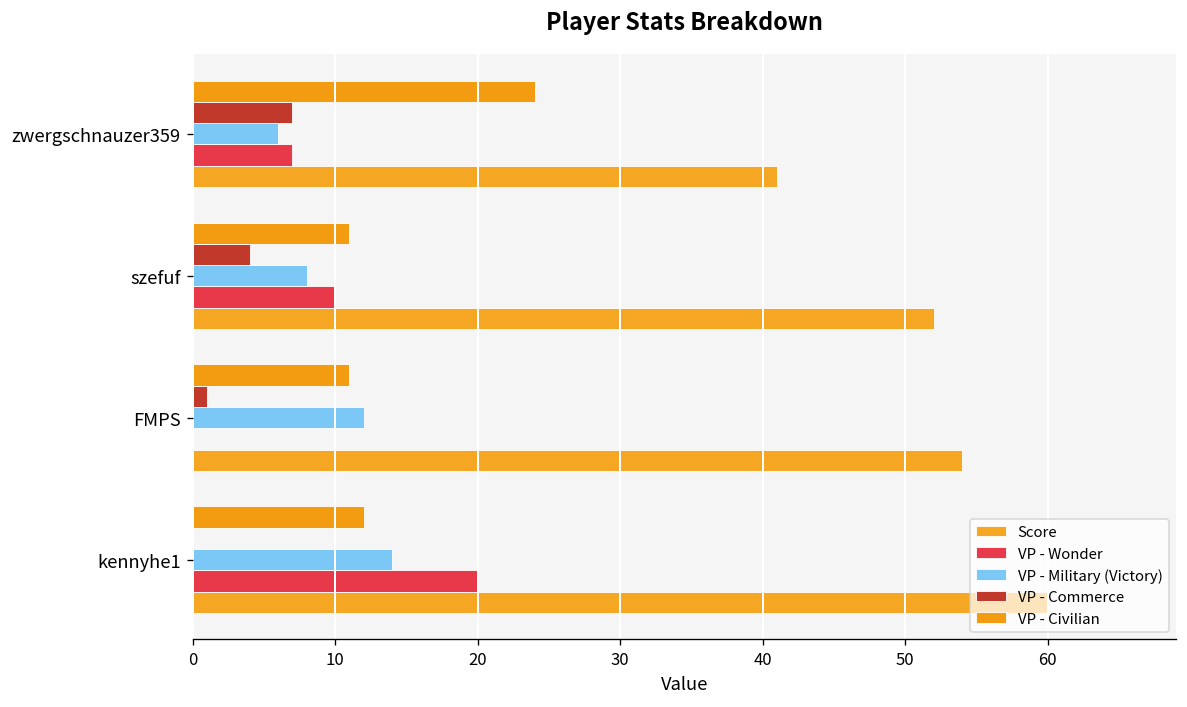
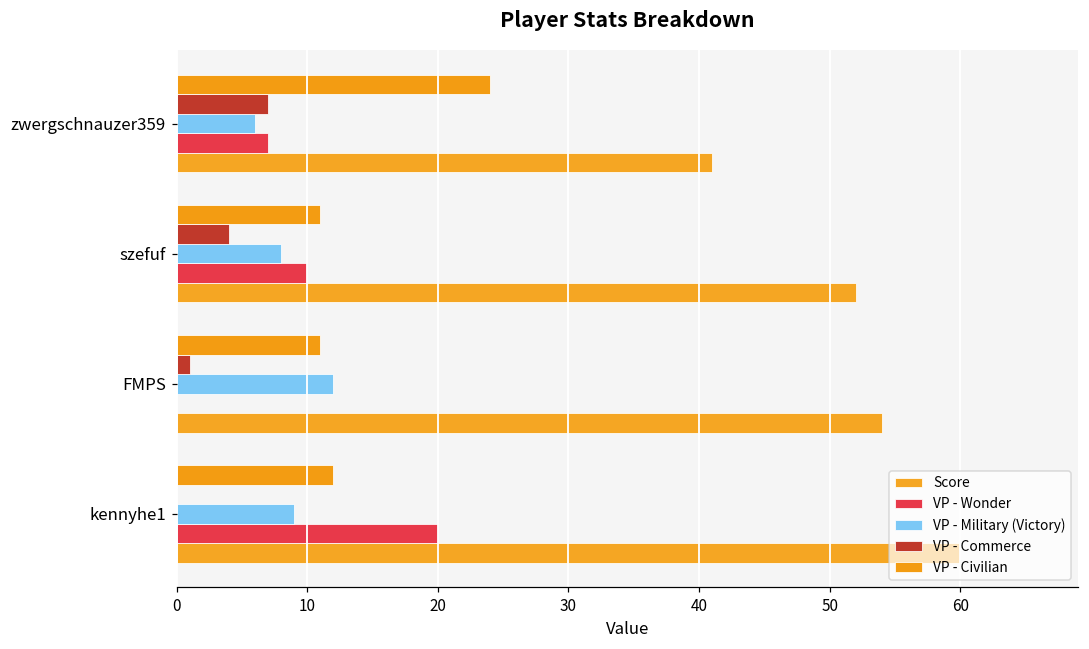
  {
    "VP - Military (Victory)": {
      "zwergschnauzer359": 6,
      "szefuf": 8,
      "FMPS": 12,
-     "kennyhe1": 14
+     "kennyhe1": 9
    }
  }
